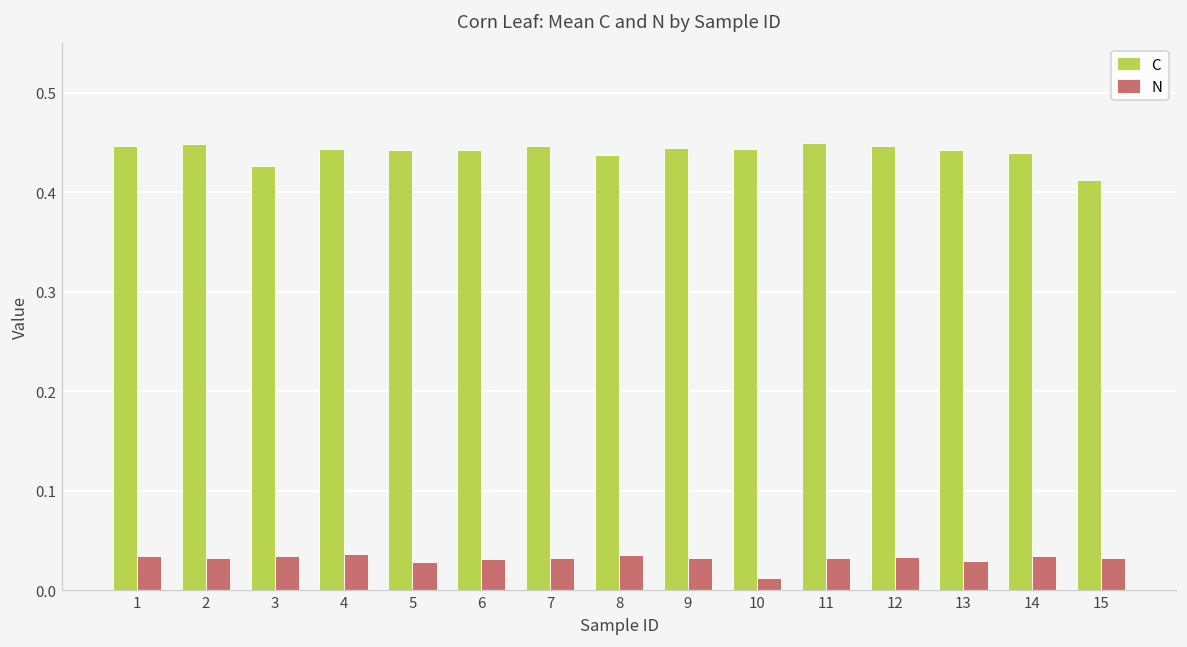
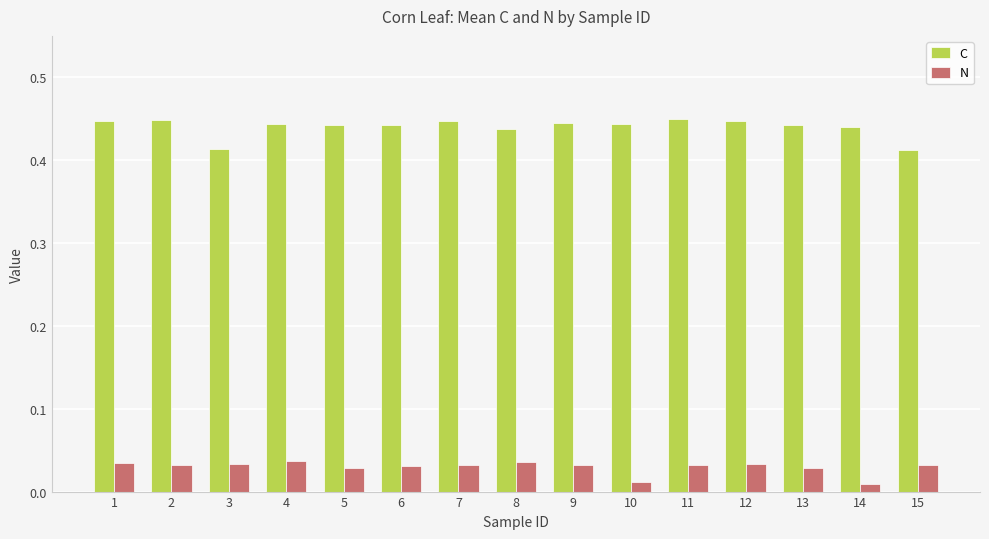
  {
    "C": {
      "1": 0.45,
      "2": 0.45,
-     "3": 0.43,
+     "3": 0.41,
      "4": 0.44,
      "5": 0.44,
      "6": 0.44,
      "7": 0.45,
      "8": 0.44,
      "9": 0.45,
      "10": 0.44,
      "11": 0.45,
      "12": 0.45,
      "13": 0.44,
      "14": 0.44,
      "15": 0.41
    },
    "N": {
      "1": 0.03,
      "2": 0.03,
      "3": 0.03,
      "4": 0.04,
      "5": 0.03,
      "6": 0.03,
      "7": 0.03,
      "8": 0.04,
      "9": 0.03,
      "10": 0.01,
      "11": 0.03,
      "12": 0.03,
      "13": 0.03,
-     "14": 0.03,
+     "14": 0.01,
      "15": 0.03
    }
  }
